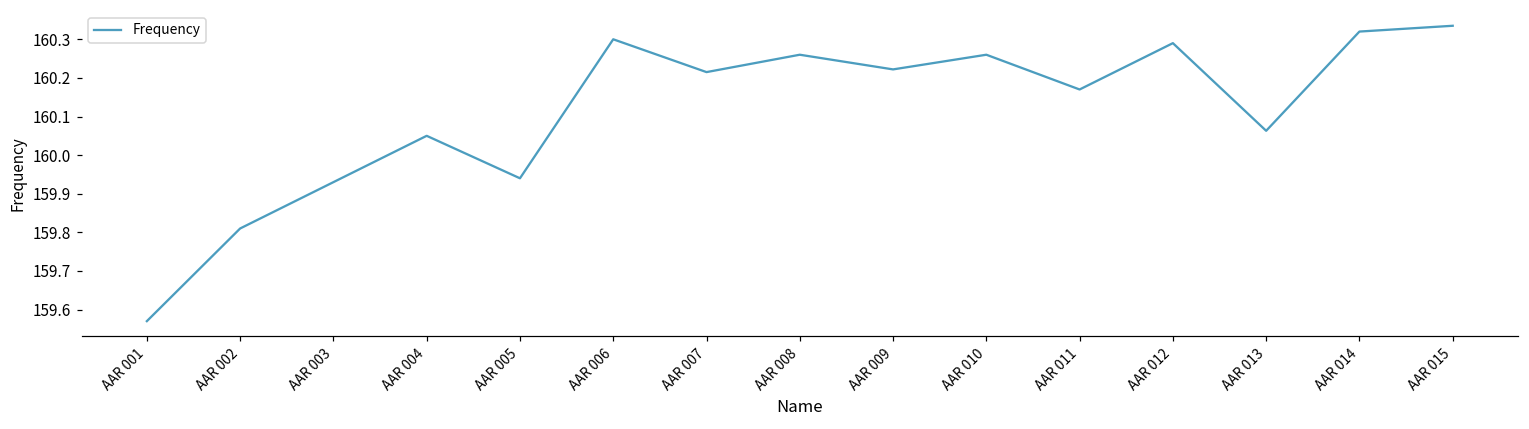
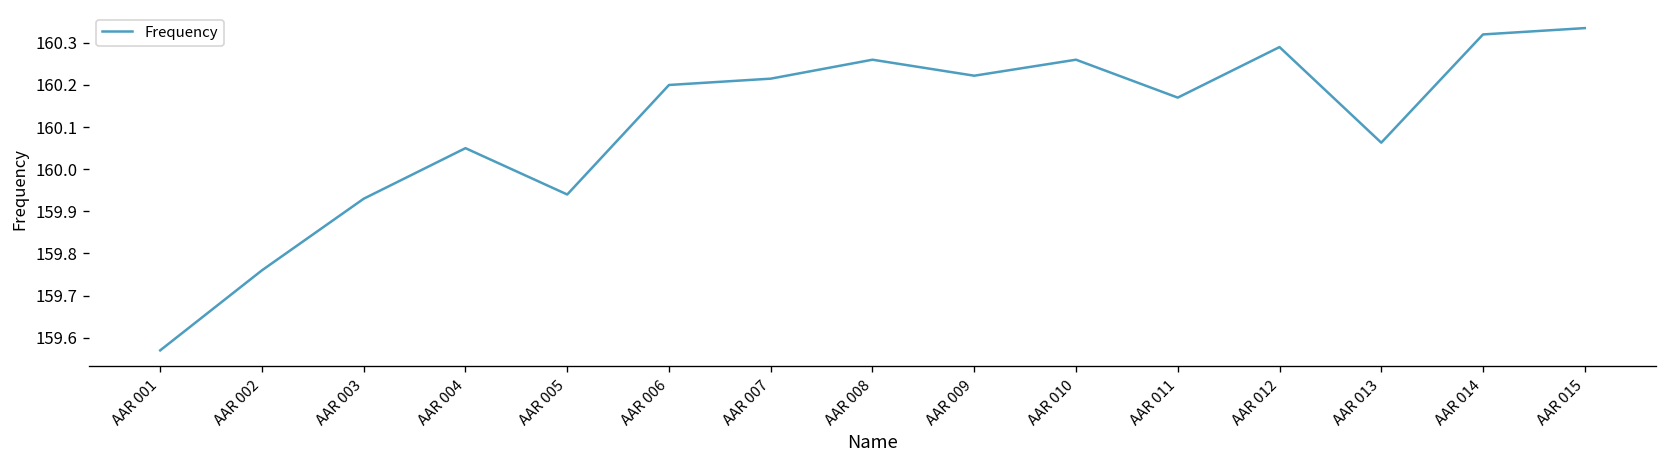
  {
    "AAR 001": 159.57,
-   "AAR 002": 159.81,
+   "AAR 002": 159.76,
    "AAR 003": 159.93,
    "AAR 004": 160.05,
    "AAR 005": 159.94,
-   "AAR 006": 160.3,
+   "AAR 006": 160.2,
    "AAR 007": 160.22,
    "AAR 008": 160.26,
    "AAR 009": 160.22,
    "AAR 010": 160.26,
    "AAR 011": 160.17,
    "AAR 012": 160.29,
    "AAR 013": 160.06,
    "AAR 014": 160.32,
    "AAR 015": 160.34
  }
